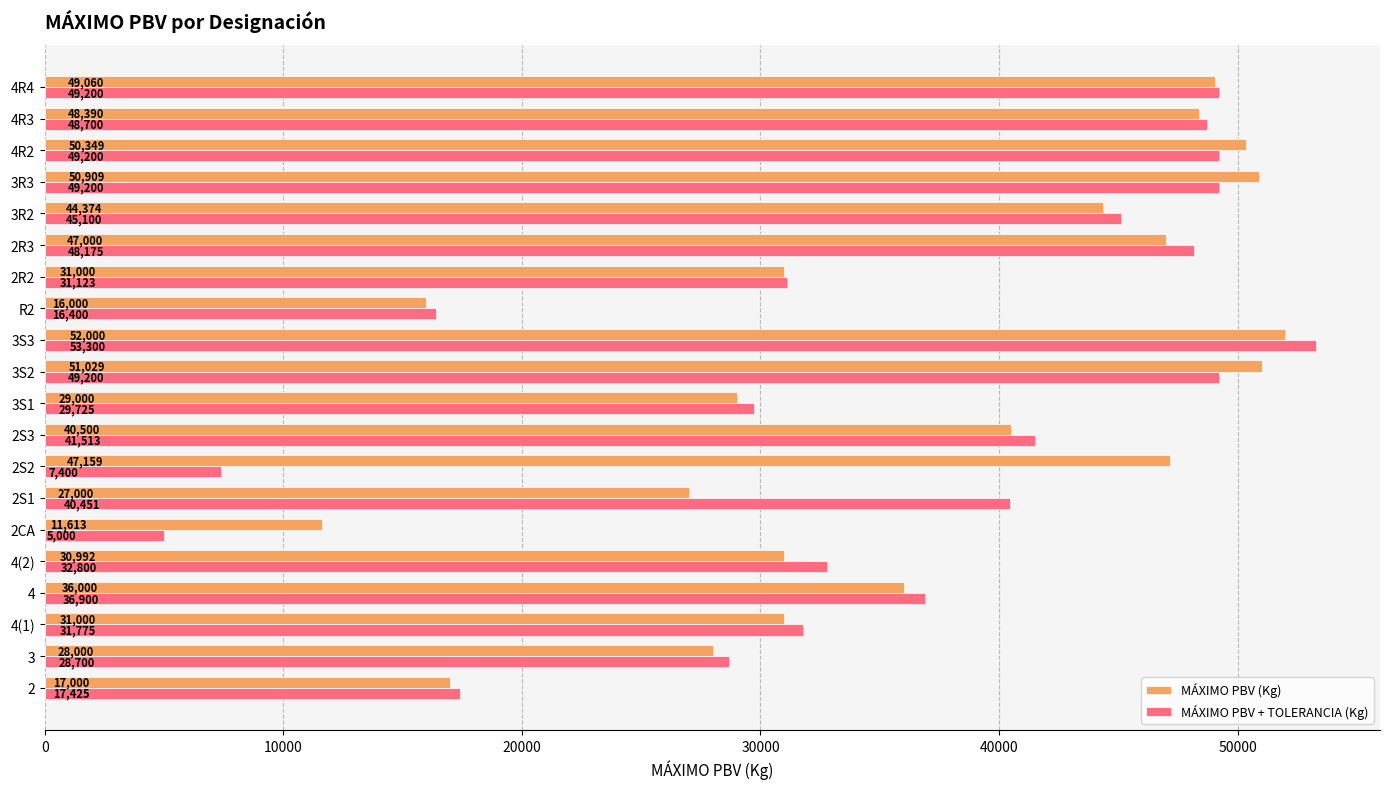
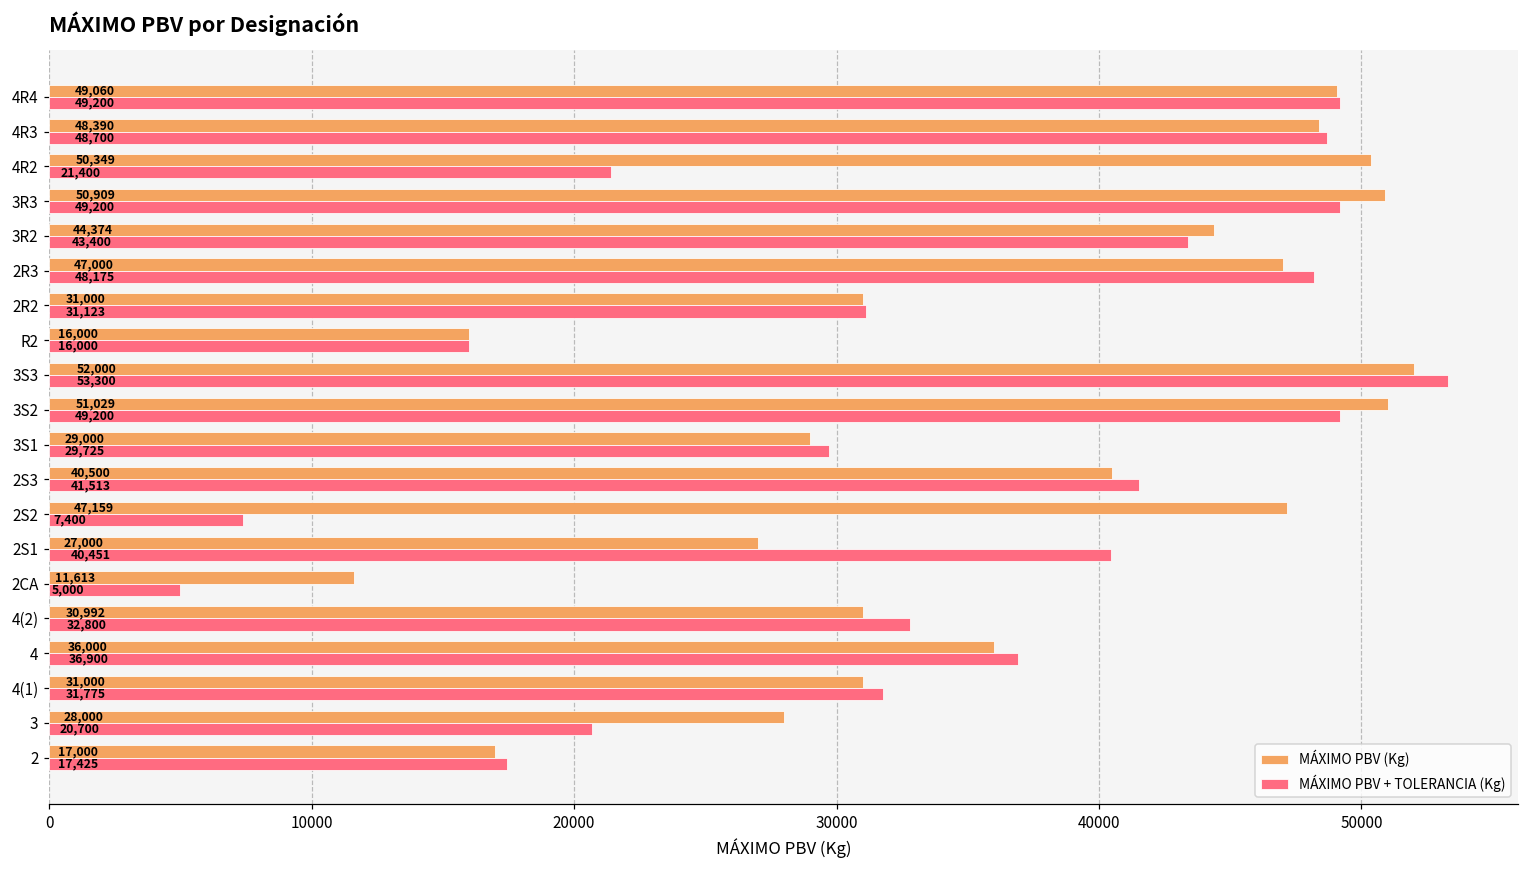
  {
    "MÁXIMO PBV (Kg)": {
      "4R4": "49,060",
      "4R3": "48,390",
      "3R2": "44,374",
      "2R3": "47,000",
      "2R2": "31,000",
      "R2": "16,000",
      "3S1": "29,000",
      "2S3": "40,500",
      "2S2": "47,159",
      "2S1": "27,000",
      "2CA": "11,613",
      "4": "36,000",
      "4(1)": "31,000",
      "3": "28,000"
    },
    "MÁXIMO PBV + TOLERANCIA (Kg)": {
      "4R4": "49,200",
      "4R3": "48,700",
-     "4R2": "49,200",
-     "3R2": "45,100",
+     "4R2": "21,400",
+     "3R2": "43,400",
      "2R3": "48,175",
      "2R2": "31,123",
-     "R2": "16,400",
+     "R2": "16,000",
      "3S1": "29,725",
      "2S3": "41,513",
      "2S2": "7,400",
      "2S1": "40,451",
      "2CA": "5,000",
      "4": "36,900",
      "4(1)": "31,775",
-     "3": "28,700"
+     "3": "20,700"
    }
  }
